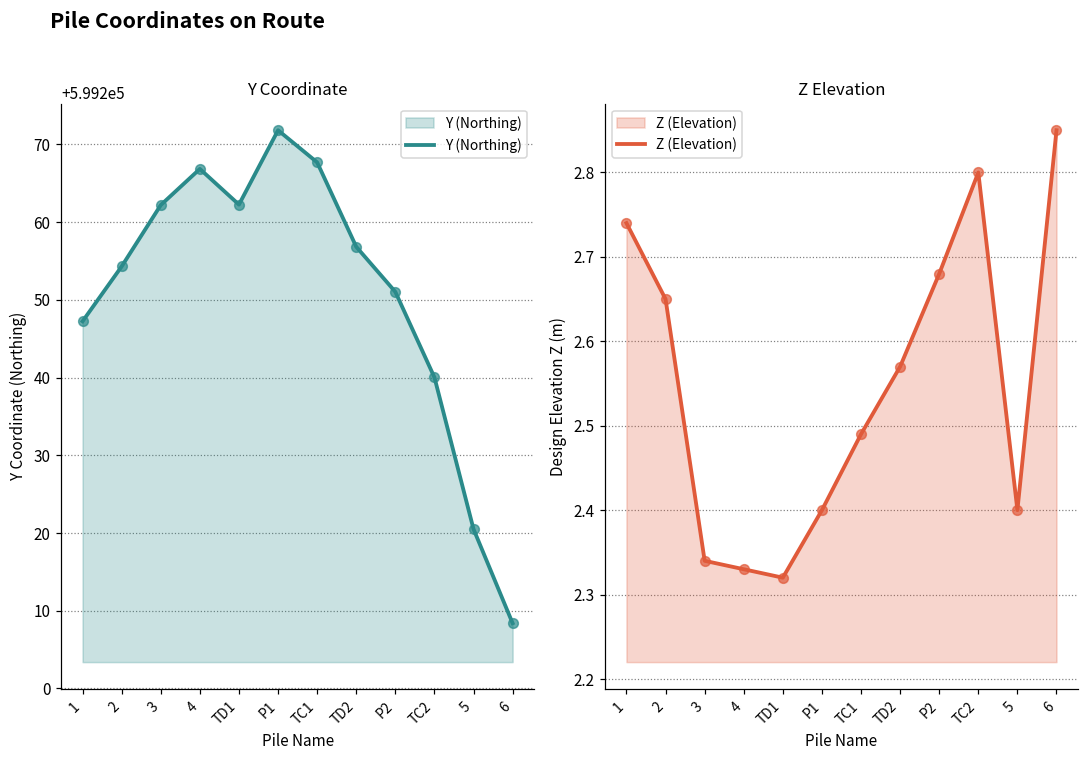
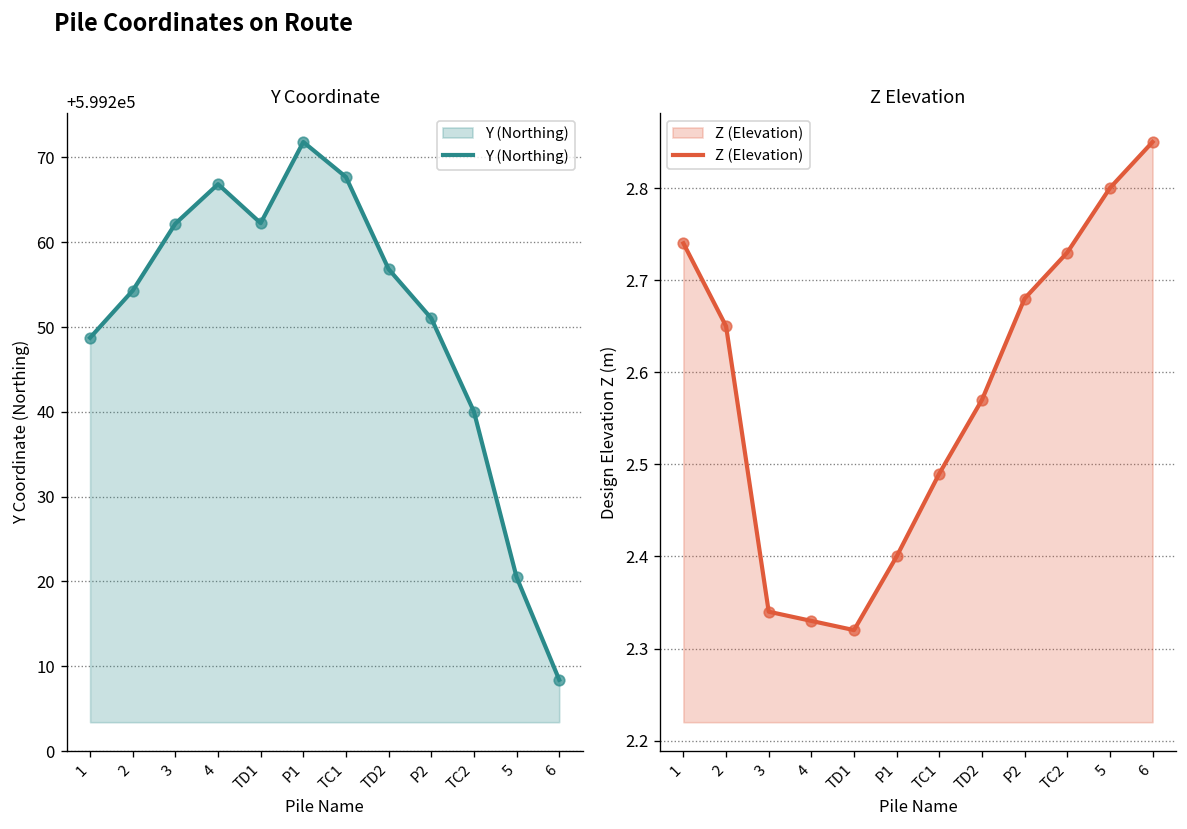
  {
    "Y Coordinate": {
-     "1": 599247,
+     "1": 599249,
      "2": 599254,
      "3": 599262,
      "4": 599267,
      "TD1": 599262,
      "P1": 599272,
      "TC1": 599268,
      "TD2": 599257,
      "P2": 599251,
      "TC2": 599240,
      "5": 599220,
      "6": 599208
    },
    "Z Elevation": {
      "1": 2.74,
      "2": 2.65,
      "3": 2.34,
      "4": 2.33,
      "TD1": 2.32,
      "P1": 2.40,
      "TC1": 2.49,
      "TD2": 2.57,
      "P2": 2.68,
-     "TC2": 2.80,
-     "5": 2.4,
+     "TC2": 2.73,
+     "5": 2.8,
      "6": 2.85
    }
  }
